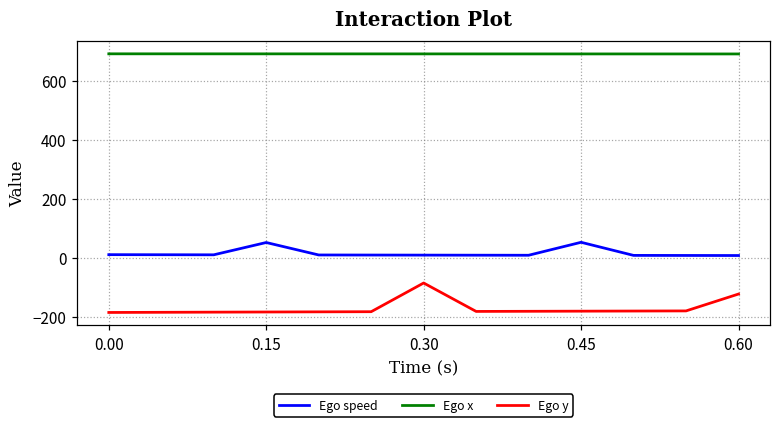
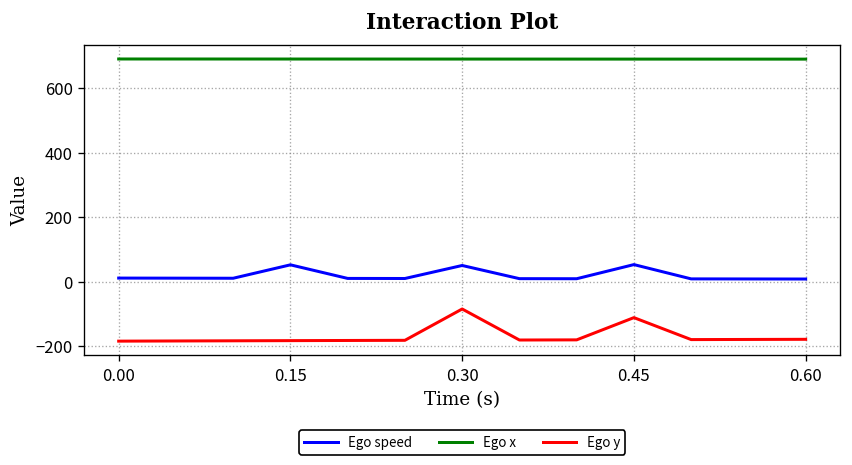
  {
    "Ego speed": {
      "0.00": 10,
      "0.15": 50,
-     "0.30": 10,
+     "0.30": 50,
      "0.45": 50,
      "0.60": 10
    },
    "Ego x": {
      "0.00": 690,
      "0.15": 690,
      "0.30": 690,
      "0.45": 690,
      "0.60": 690
    },
    "Ego y": {
      "0.00": -180,
      "0.15": -180,
      "0.30": -80,
-     "0.45": -180,
-     "0.60": -120
+     "0.45": -110,
+     "0.60": -180
    }
  }
